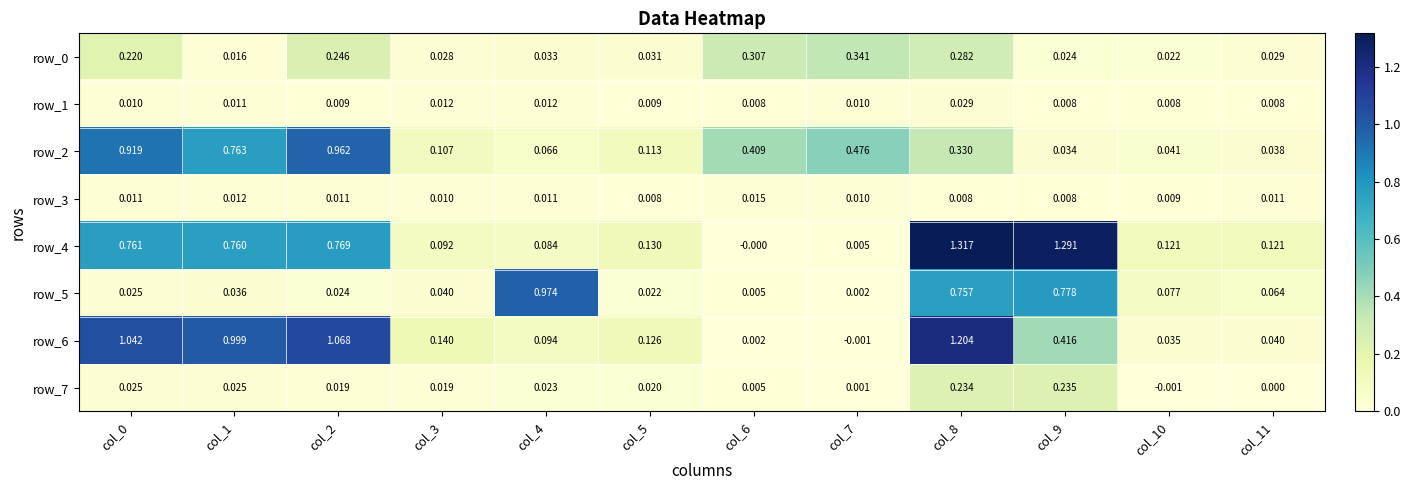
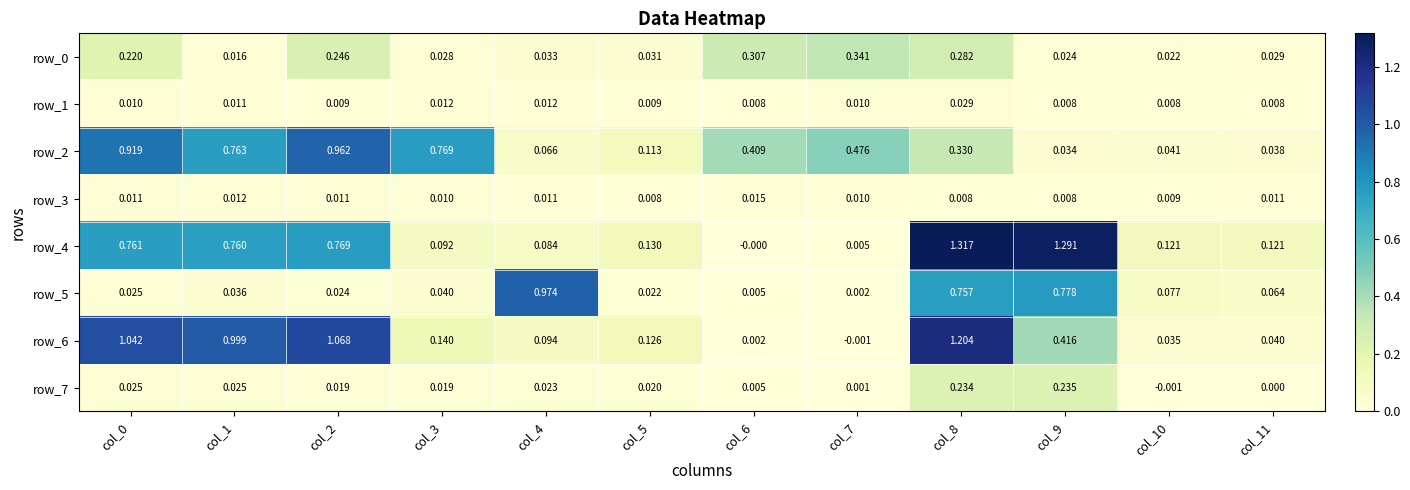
  {
    "row_0": {
      "col_0": 0.220,
      "col_1": 0.016,
      "col_2": 0.246,
      "col_3": 0.028,
      "col_4": 0.033,
      "col_5": 0.031,
      "col_6": 0.307,
      "col_7": 0.341,
      "col_8": 0.282,
      "col_9": 0.024,
      "col_10": 0.022,
      "col_11": 0.029
    },
    "row_1": {
      "col_0": 0.010,
      "col_1": 0.011,
      "col_2": 0.009,
      "col_3": 0.012,
      "col_4": 0.012,
      "col_5": 0.009,
      "col_6": 0.008,
      "col_7": 0.010,
      "col_8": 0.029,
      "col_9": 0.008,
      "col_10": 0.008,
      "col_11": 0.008
    },
    "row_2": {
      "col_0": 0.919,
      "col_1": 0.763,
      "col_2": 0.962,
-     "col_3": 0.107,
+     "col_3": 0.769,
      "col_4": 0.066,
      "col_5": 0.113,
      "col_6": 0.409,
      "col_7": 0.476,
      "col_8": 0.330,
      "col_9": 0.034,
      "col_10": 0.041,
      "col_11": 0.038
    },
    "row_3": {
      "col_0": 0.011,
      "col_1": 0.012,
      "col_2": 0.011,
      "col_3": 0.010,
      "col_4": 0.011,
      "col_5": 0.008,
      "col_6": 0.015,
      "col_7": 0.010,
      "col_8": 0.008,
      "col_9": 0.008,
      "col_10": 0.009,
      "col_11": 0.011
    },
    "row_4": {
      "col_0": 0.761,
      "col_1": 0.760,
      "col_2": 0.769,
      "col_3": 0.092,
      "col_4": 0.084,
      "col_5": 0.130,
      "col_6": -0.000,
      "col_7": 0.005,
      "col_8": 1.317,
      "col_9": 1.291,
      "col_10": 0.121,
      "col_11": 0.121
    },
    "row_5": {
      "col_0": 0.025,
      "col_1": 0.036,
      "col_2": 0.024,
      "col_3": 0.040,
      "col_4": 0.974,
      "col_5": 0.022,
      "col_6": 0.005,
      "col_7": 0.002,
      "col_8": 0.757,
      "col_9": 0.778,
      "col_10": 0.077,
      "col_11": 0.064
    },
    "row_6": {
      "col_0": 1.042,
      "col_1": 0.999,
      "col_2": 1.068,
      "col_3": 0.140,
      "col_4": 0.094,
      "col_5": 0.126,
      "col_6": 0.002,
      "col_7": -0.001,
      "col_8": 1.204,
      "col_9": 0.416,
      "col_10": 0.035,
      "col_11": 0.040
    },
    "row_7": {
      "col_0": 0.025,
      "col_1": 0.025,
      "col_2": 0.019,
      "col_3": 0.019,
      "col_4": 0.023,
      "col_5": 0.020,
      "col_6": 0.005,
      "col_7": 0.001,
      "col_8": 0.234,
      "col_9": 0.235,
      "col_10": -0.001,
      "col_11": 0.000
    }
  }
